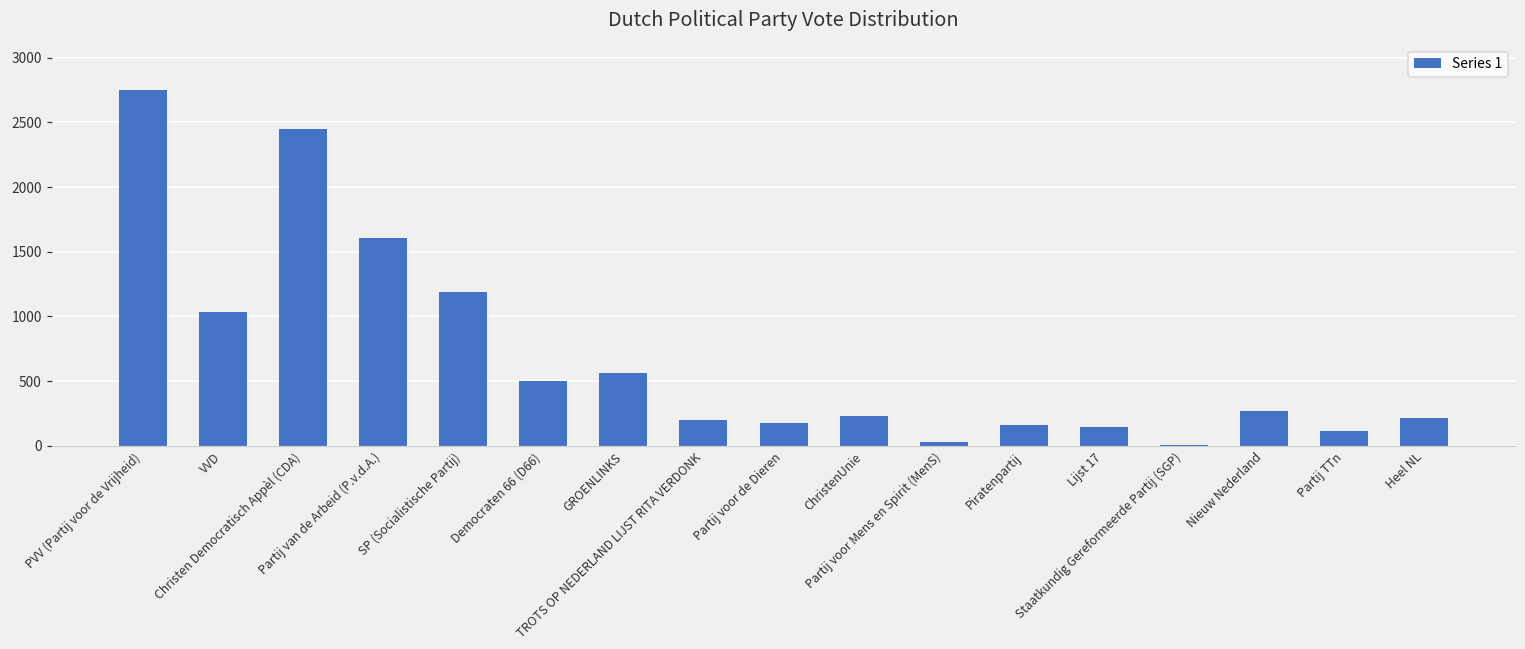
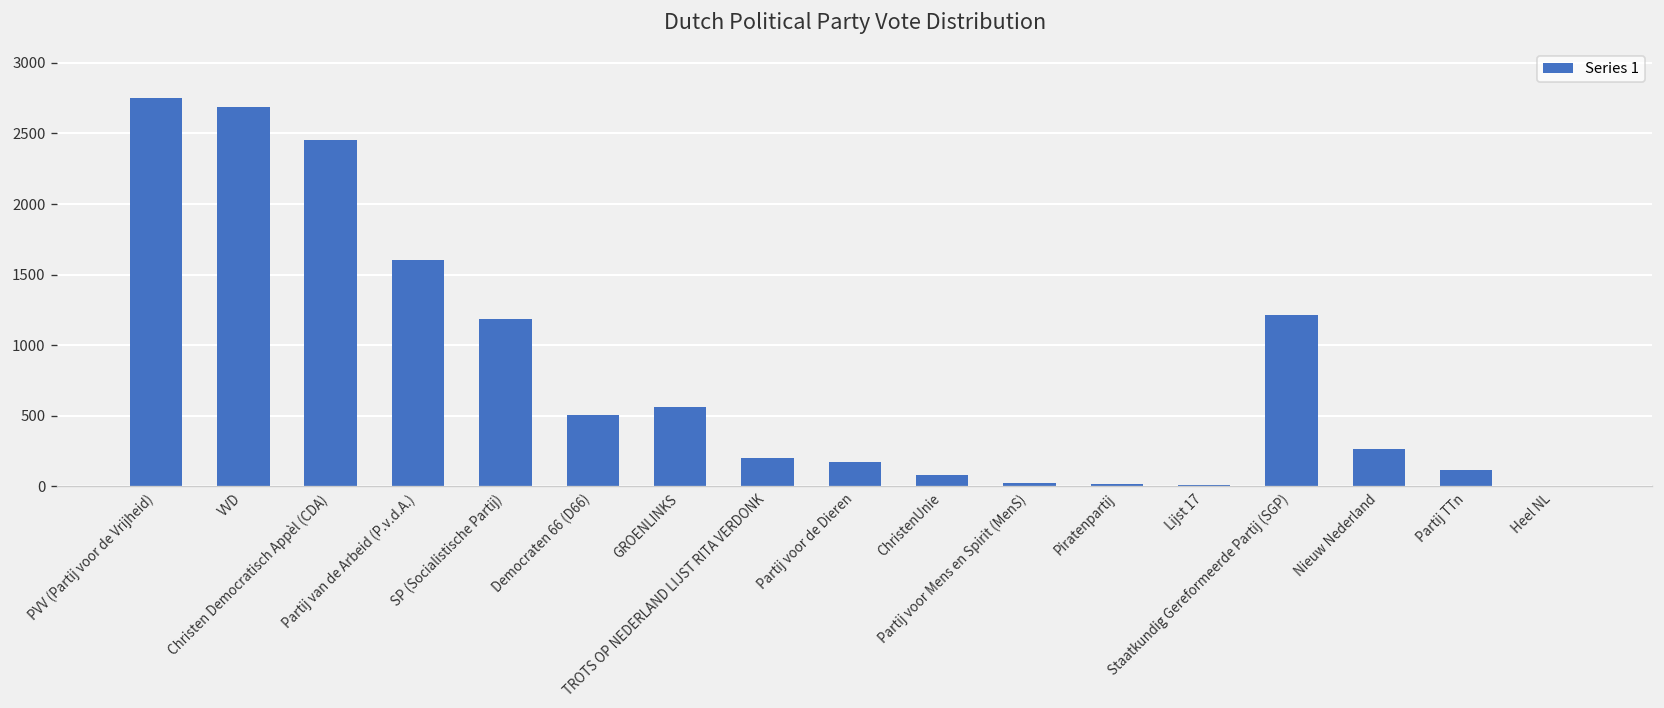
  {
    "PVV (Partij voor de Vrijheid)": 2750,
-   "VVD": 1040,
+   "VVD": 2690,
    "Christen Democratisch Appèl (CDA)": 2450,
    "Partij van de Arbeid (P.v.d.A.)": 1600,
    "SP (Socialistische Partij)": 1190,
    "Democraten 66 (D66)": 500,
    "GROENLINKS": 570,
    "TROTS OP NEDERLAND LIJST RITA VERDONK": 200,
    "Partij voor de Dieren": 170,
-   "ChristenUnie": 230,
+   "ChristenUnie": 80,
    "Partij voor Mens en Spirit (MenS)": 30,
-   "Piratenpartij": 160,
-   "Lijst 17": 140,
-   "Staatkundig Gereformeerde Partij (SGP)": 10,
+   "Piratenpartij": 10,
+   "Lijst 17": 10,
+   "Staatkundig Gereformeerde Partij (SGP)": 1210,
    "Nieuw Nederland": 270,
    "Partij TTn": 110,
-   "Heel NL": 220
+   "Heel NL": 0
  }
